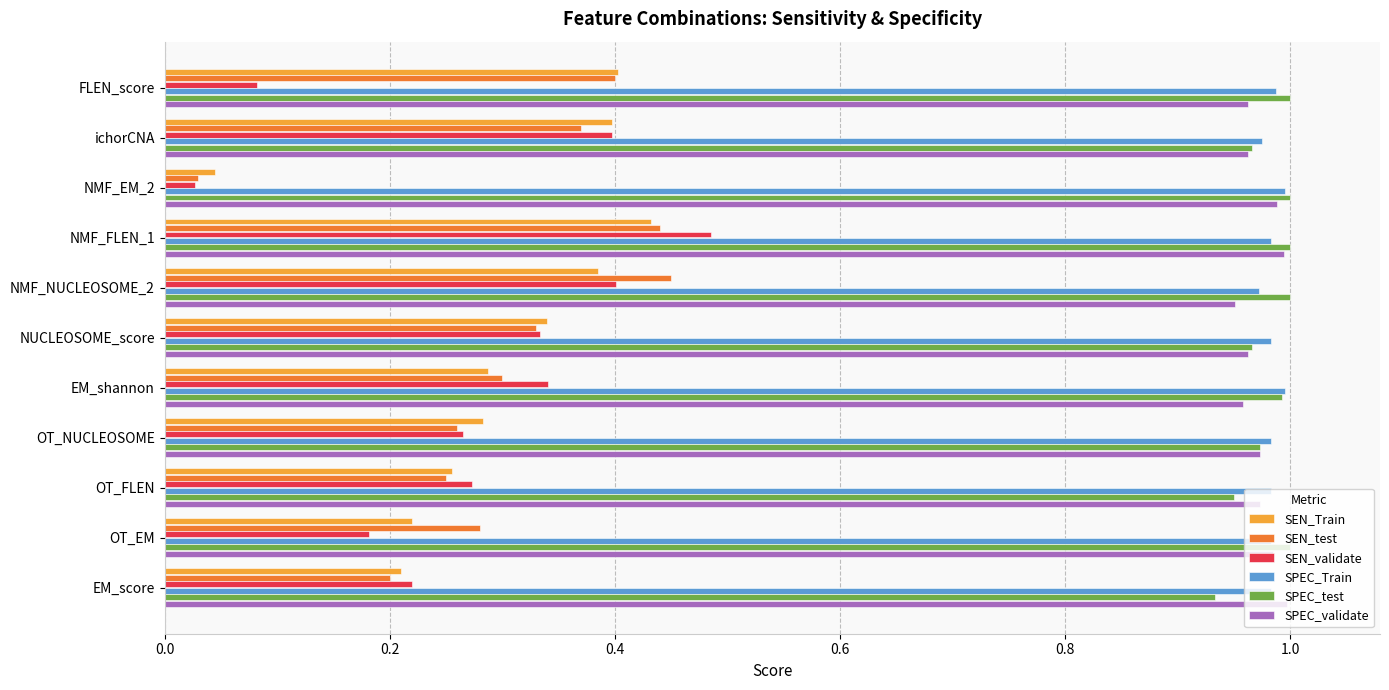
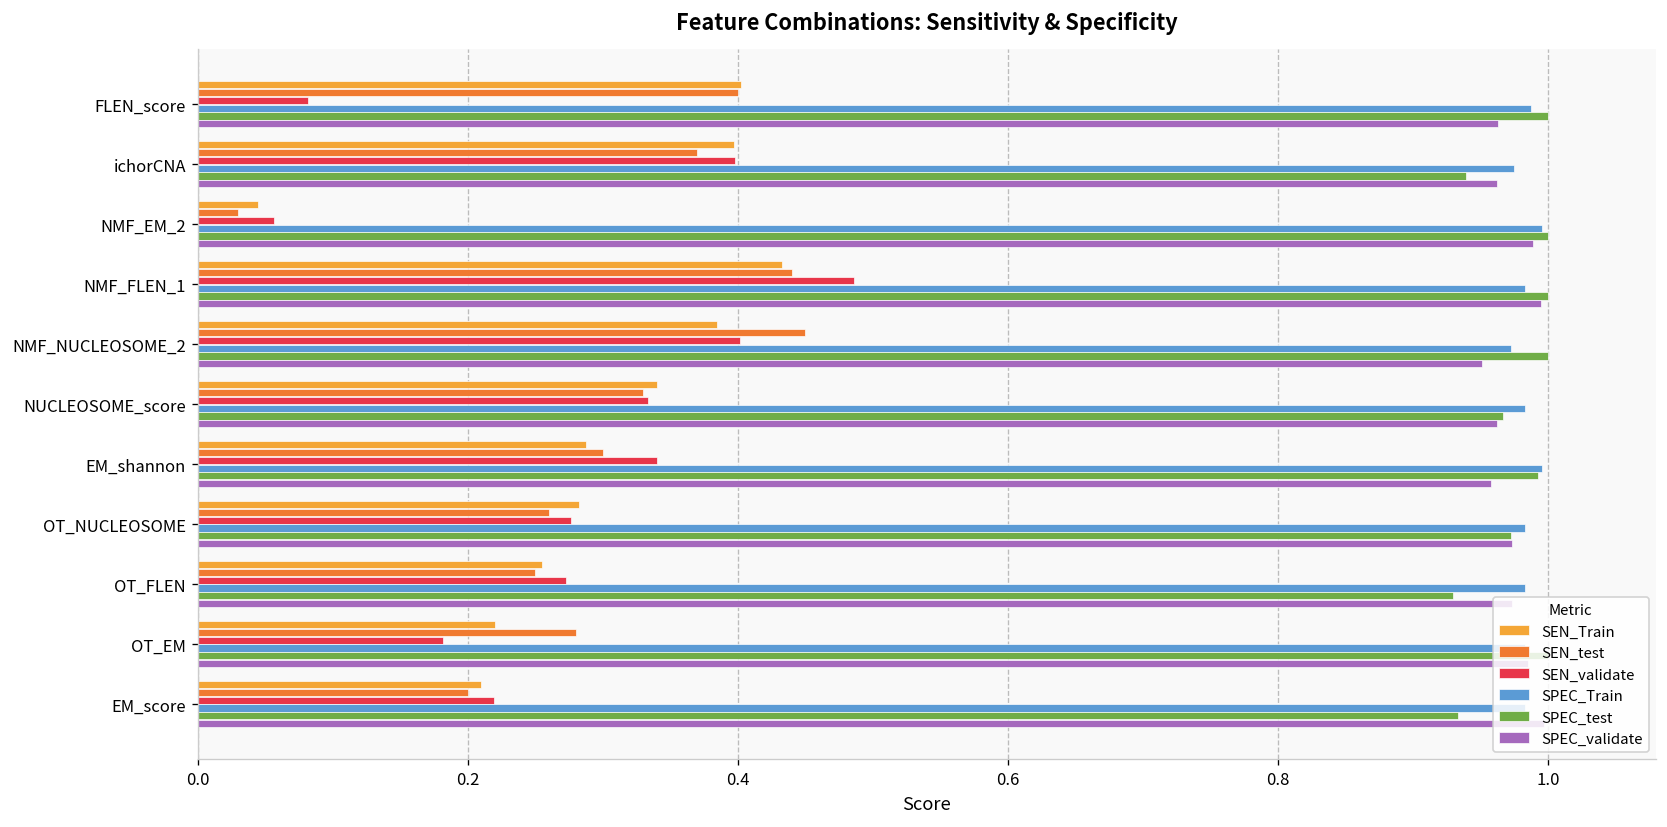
  {
    "SEN_validate": {
      "FLEN_score": 0.082,
      "ichorCNA": 0.398,
-     "NMF_EM_2": 0.027,
+     "NMF_EM_2": 0.057,
      "NMF_FLEN_1": 0.486,
      "NMF_NUCLEOSOME_2": 0.402,
      "NUCLEOSOME_score": 0.333,
      "EM_shannon": 0.340,
-     "OT_NUCLEOSOME": 0.265,
+     "OT_NUCLEOSOME": 0.277,
      "OT_FLEN": 0.273,
      "OT_EM": 0.182,
      "EM_score": 0.220
    },
    "SPEC_Train": {
      "FLEN_score": 0.988,
      "ichorCNA": 0.975,
      "NMF_EM_2": 0.996,
      "NMF_FLEN_1": 0.983,
      "NMF_NUCLEOSOME_2": 0.973,
      "NUCLEOSOME_score": 0.983,
      "EM_shannon": 0.995,
      "OT_NUCLEOSOME": 0.983
    },
    "SPEC_test": {
      "FLEN_score": 1.000,
-     "ichorCNA": 0.967,
+     "ichorCNA": 0.939,
      "NMF_EM_2": 1.000,
      "NMF_FLEN_1": 1.000,
      "NMF_NUCLEOSOME_2": 1.000,
      "NUCLEOSOME_score": 0.967,
      "EM_shannon": 0.993,
      "OT_NUCLEOSOME": 0.973,
-     "OT_FLEN": 0.95,
+     "OT_FLEN": 0.93,
      "EM_score": 0.933
    },
    "SPEC_validate": {
      "FLEN_score": 0.963,
      "ichorCNA": 0.962,
      "NMF_EM_2": 0.989,
      "NMF_FLEN_1": 0.995,
      "NMF_NUCLEOSOME_2": 0.951,
      "NUCLEOSOME_score": 0.962,
      "EM_shannon": 0.958,
      "OT_NUCLEOSOME": 0.974
    }
  }
